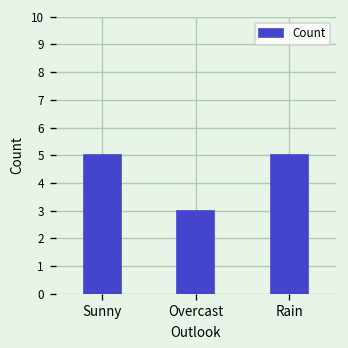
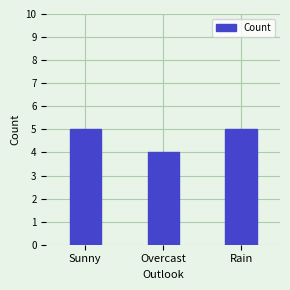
  {
    "Sunny": 5,
-   "Overcast": 3,
+   "Overcast": 4,
    "Rain": 5
  }
